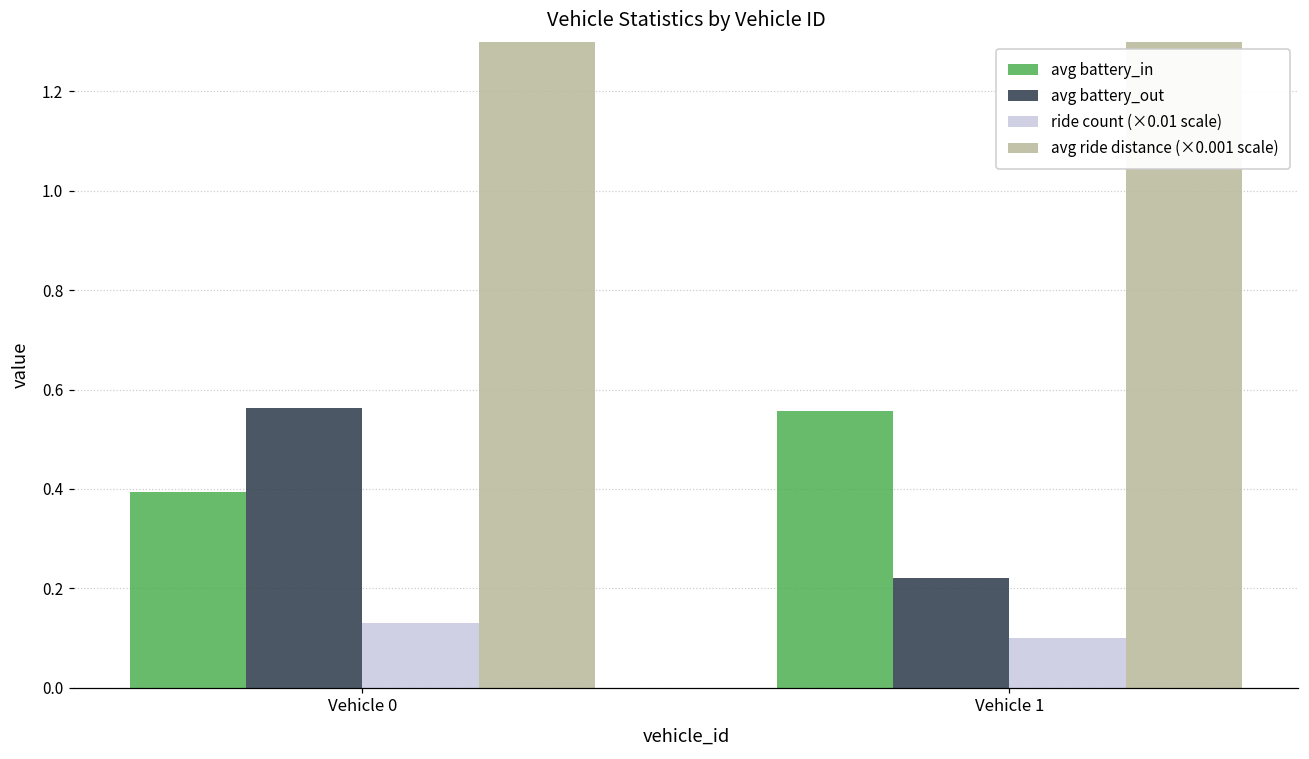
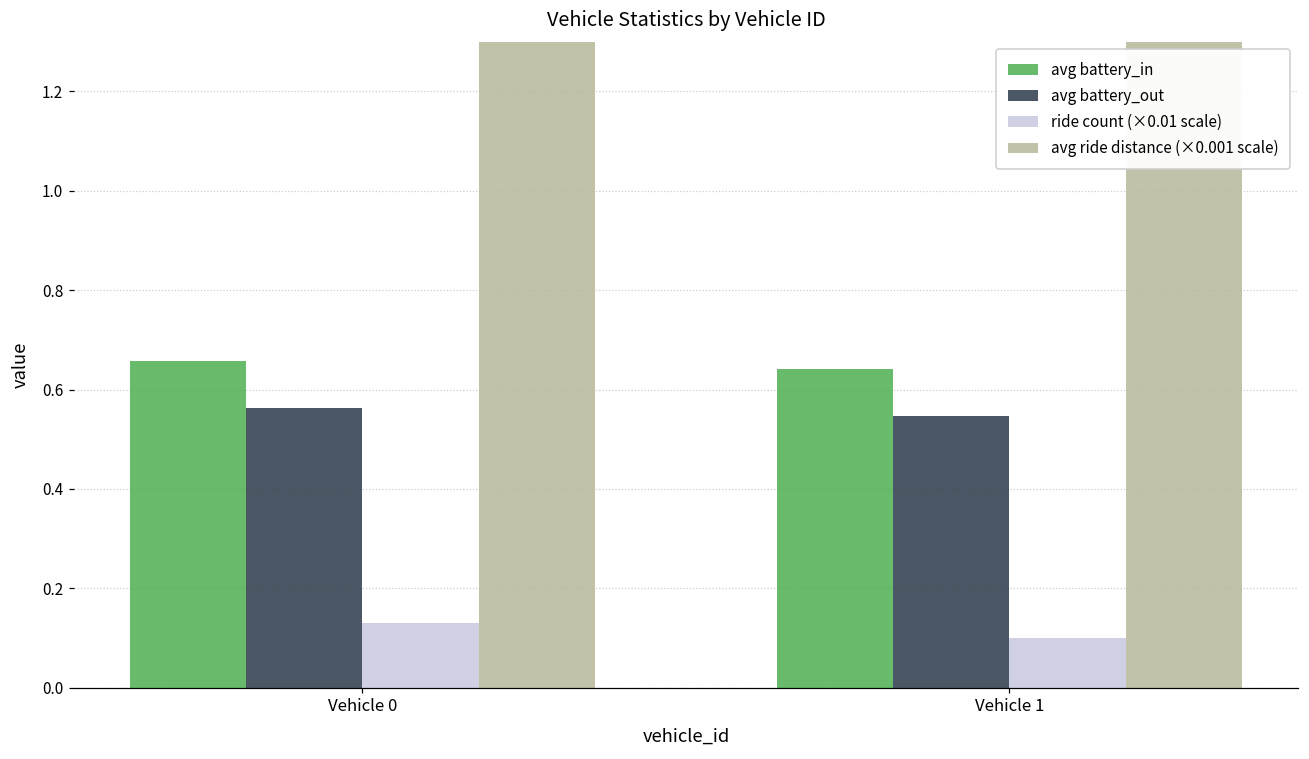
  {
    "avg battery_in": {
-     "Vehicle 0": 0.39,
-     "Vehicle 1": 0.56
+     "Vehicle 0": 0.66,
+     "Vehicle 1": 0.64
    },
    "avg battery_out": {
      "Vehicle 0": 0.56,
-     "Vehicle 1": 0.22
+     "Vehicle 1": 0.55
    },
    "ride count (×0.01 scale)": {
      "Vehicle 0": 0.13,
      "Vehicle 1": 0.10
    }
  }
